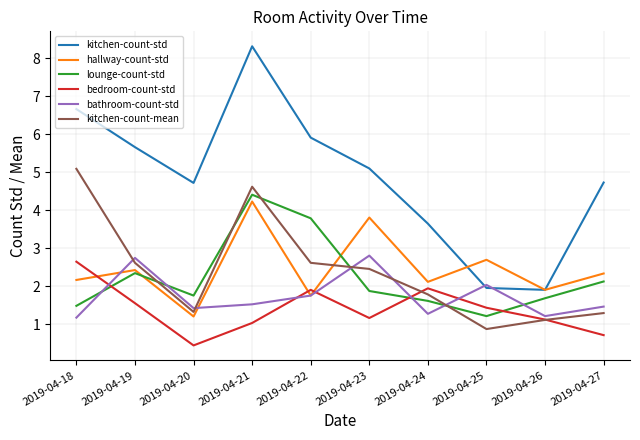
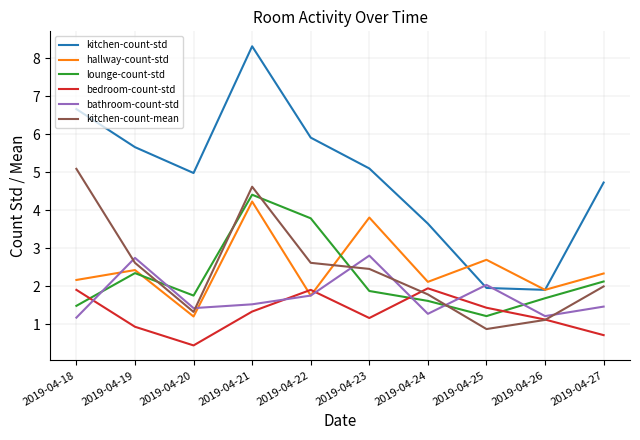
  {
    "kitchen-count-std": {
      "2019-04-19": 5.7,
-     "2019-04-20": 4.7,
+     "2019-04-20": 5.0,
      "2019-04-21": 8.3,
      "2019-04-22": 5.9,
      "2019-04-23": 5.1,
      "2019-04-24": 3.7,
      "2019-04-25": 2.0,
      "2019-04-27": 4.7
    },
    "hallway-count-std": {
      "2019-04-18": 2.2,
      "2019-04-19": 2.4,
      "2019-04-20": 1.2,
      "2019-04-21": 4.2,
      "2019-04-23": 3.8,
      "2019-04-24": 2.1,
      "2019-04-25": 2.7,
      "2019-04-27": 2.3
    },
    "lounge-count-std": {
      "2019-04-18": 1.5,
      "2019-04-19": 2.4,
      "2019-04-20": 1.8,
      "2019-04-21": 4.4,
      "2019-04-22": 3.8,
      "2019-04-23": 1.9,
      "2019-04-24": 1.6,
      "2019-04-25": 1.2,
      "2019-04-26": 1.7,
      "2019-04-27": 2.1
    },
    "bedroom-count-std": {
-     "2019-04-18": 2.7,
-     "2019-04-19": 1.6,
+     "2019-04-18": 1.9,
+     "2019-04-19": 0.9,
      "2019-04-20": 0.5,
-     "2019-04-21": 1.0,
+     "2019-04-21": 1.3,
      "2019-04-22": 1.9,
      "2019-04-23": 1.2,
      "2019-04-24": 2.0,
      "2019-04-25": 1.4,
      "2019-04-27": 0.7
    },
    "bathroom-count-std": {
      "2019-04-18": 1.2,
      "2019-04-19": 2.8,
      "2019-04-20": 1.4,
      "2019-04-21": 1.5,
      "2019-04-23": 2.8,
      "2019-04-24": 1.3,
      "2019-04-25": 2.0,
      "2019-04-26": 1.2,
      "2019-04-27": 1.5
    },
    "kitchen-count-mean": {
      "2019-04-18": 5.1,
      "2019-04-19": 2.6,
      "2019-04-20": 1.3,
      "2019-04-21": 4.6,
      "2019-04-22": 2.6,
      "2019-04-23": 2.5,
      "2019-04-24": 1.8,
      "2019-04-25": 0.9,
-     "2019-04-27": 1.3
+     "2019-04-27": 2.0
    }
  }
